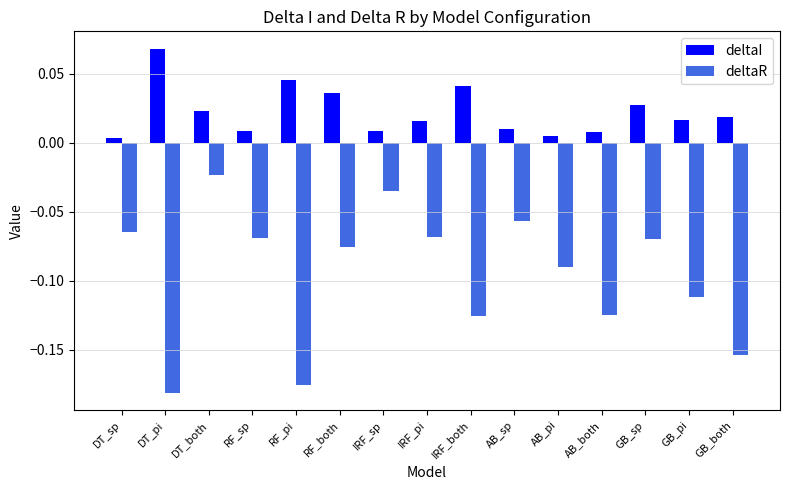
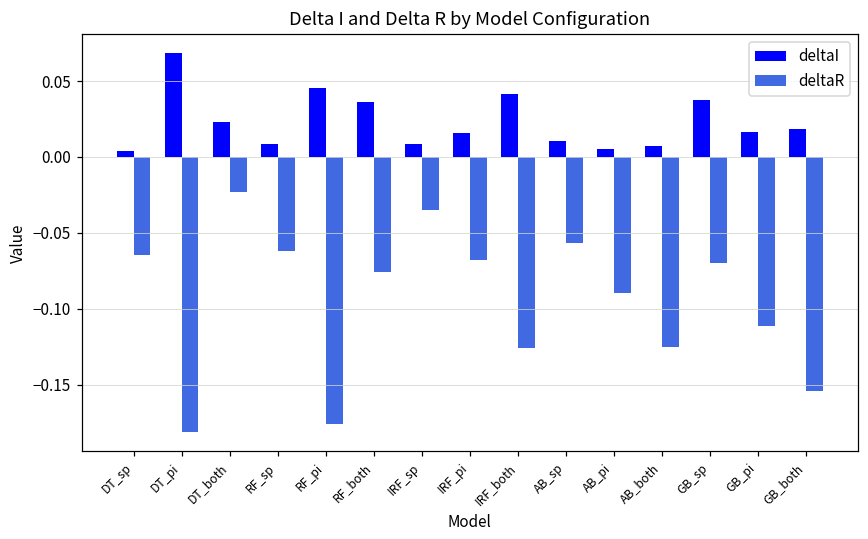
  {
    "deltaI": {
      "DT_sp": 0.004,
      "DT_pi": 0.068,
      "DT_both": 0.023,
      "RF_sp": 0.008,
      "RF_pi": 0.046,
      "RF_both": 0.036,
      "IRF_sp": 0.008,
      "IRF_pi": 0.016,
      "IRF_both": 0.041,
      "AB_sp": 0.010,
      "AB_pi": 0.005,
      "AB_both": 0.007,
-     "GB_sp": 0.027,
+     "GB_sp": 0.038,
      "GB_pi": 0.017,
      "GB_both": 0.019
    },
    "deltaR": {
      "DT_sp": -0.064,
      "DT_pi": -0.181,
      "DT_both": -0.023,
-     "RF_sp": -0.069,
+     "RF_sp": -0.062,
      "RF_pi": -0.176,
      "RF_both": -0.076,
      "IRF_sp": -0.035,
      "IRF_pi": -0.068,
      "IRF_both": -0.126,
      "AB_sp": -0.057,
      "AB_pi": -0.090,
      "AB_both": -0.125,
      "GB_sp": -0.070,
      "GB_pi": -0.112,
      "GB_both": -0.154
    }
  }
